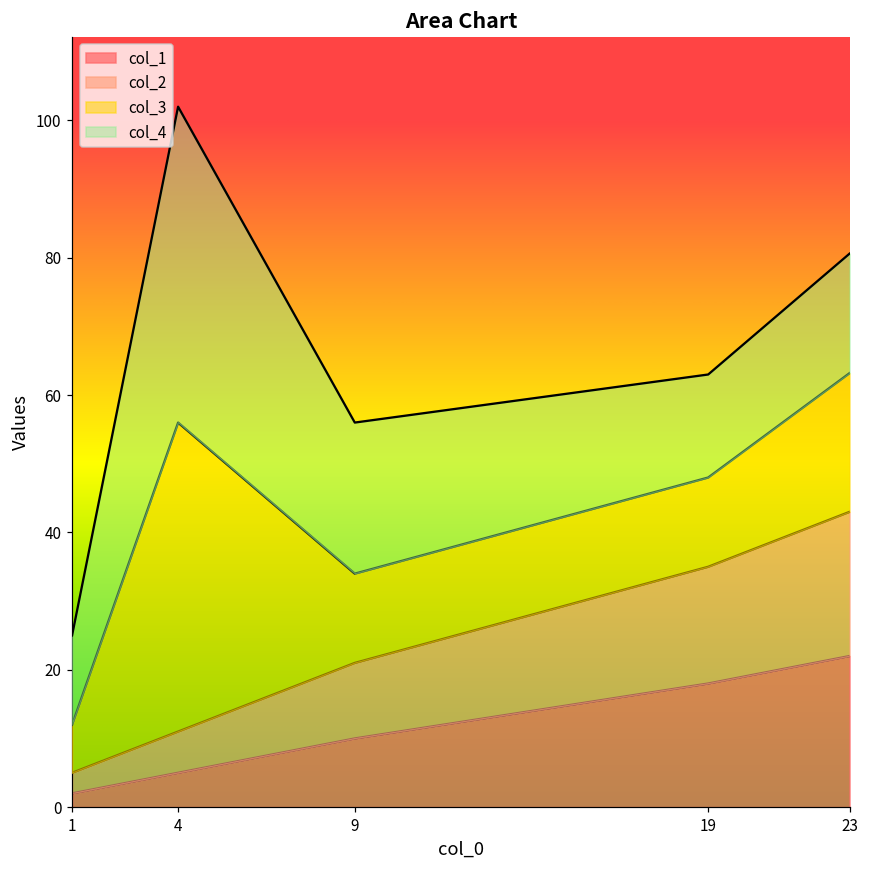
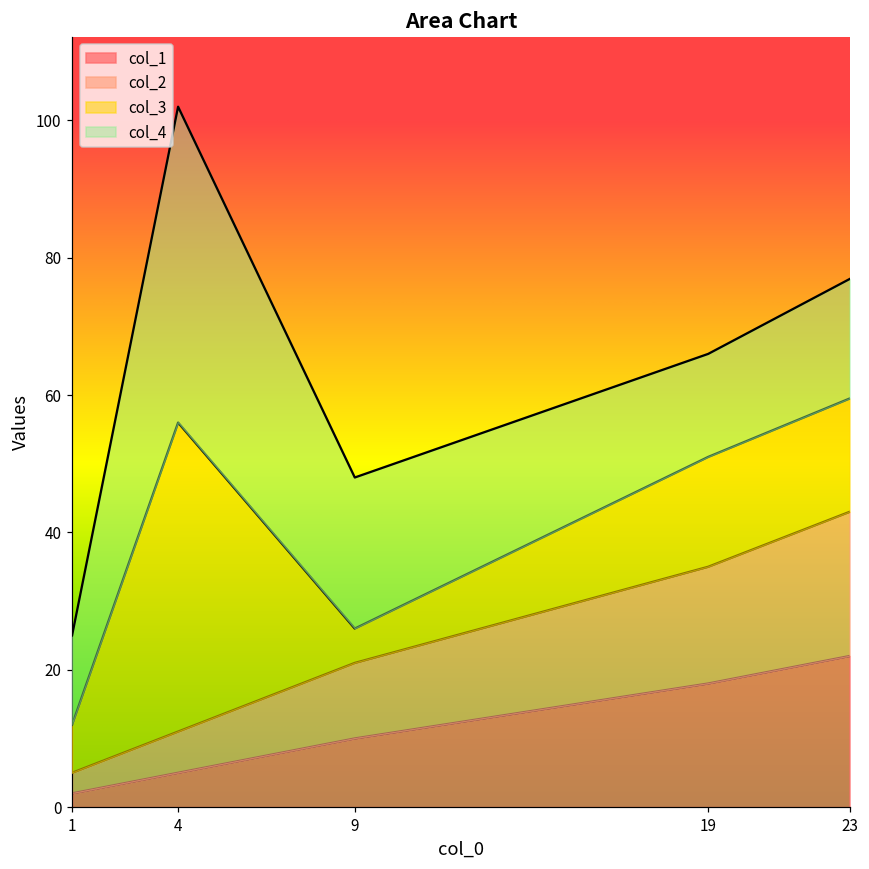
  {
    "col_3": {
      "1": 7,
      "4": 45,
-     "9": 13,
-     "19": 13,
-     "23": 20
+     "9": 5,
+     "19": 16,
+     "23": 17
    },
    "col_4": {
      "1": 13,
      "4": 46,
      "9": 22,
      "19": 15,
      "23": 17
    }
  }
